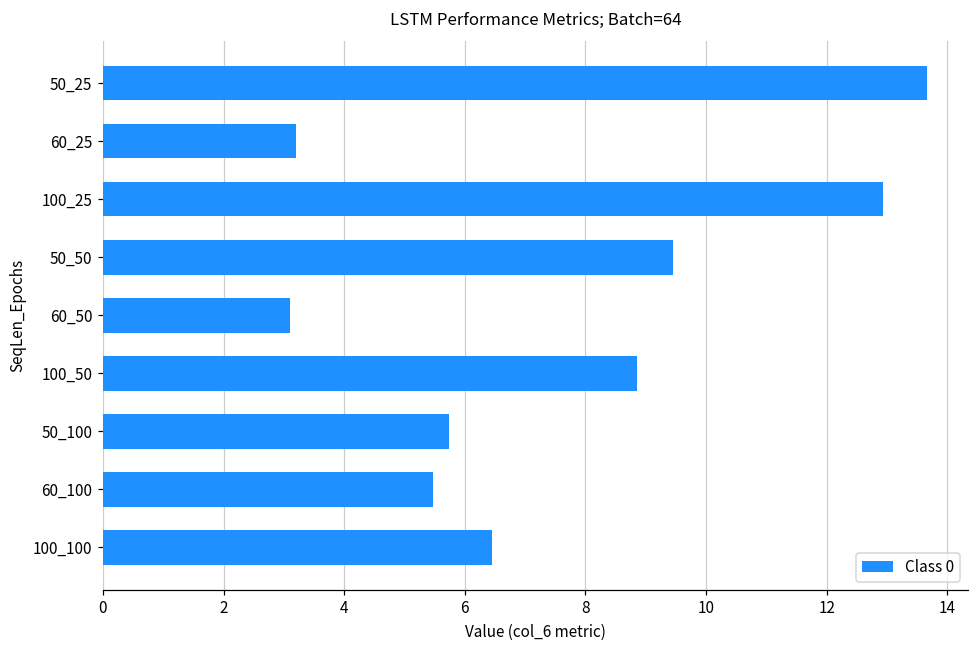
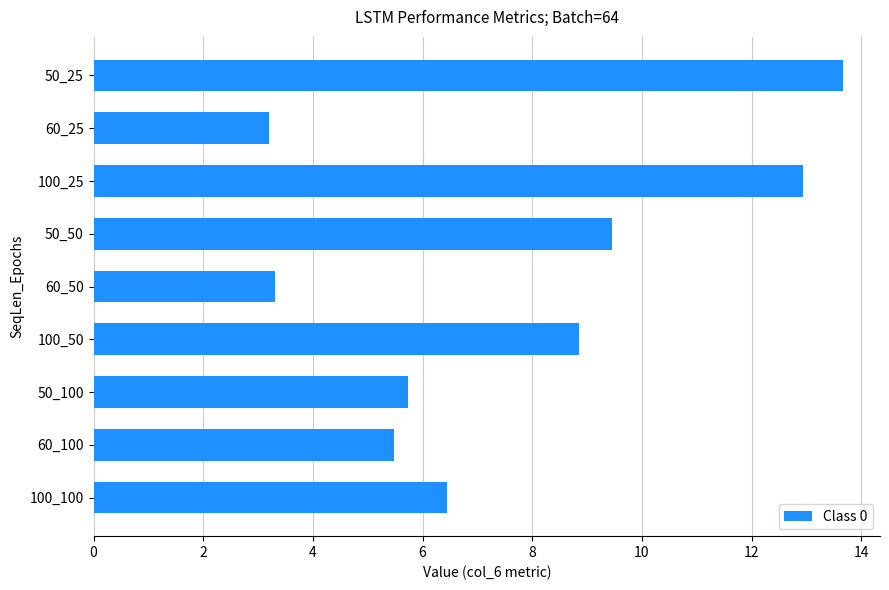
  {
    "50_25": 13.7,
    "60_25": 3.2,
    "100_25": 12.9,
    "50_50": 9.5,
-   "60_50": 3.1,
+   "60_50": 3.3,
    "100_50": 8.8,
    "50_100": 5.7,
    "60_100": 5.5,
    "100_100": 6.5
  }
